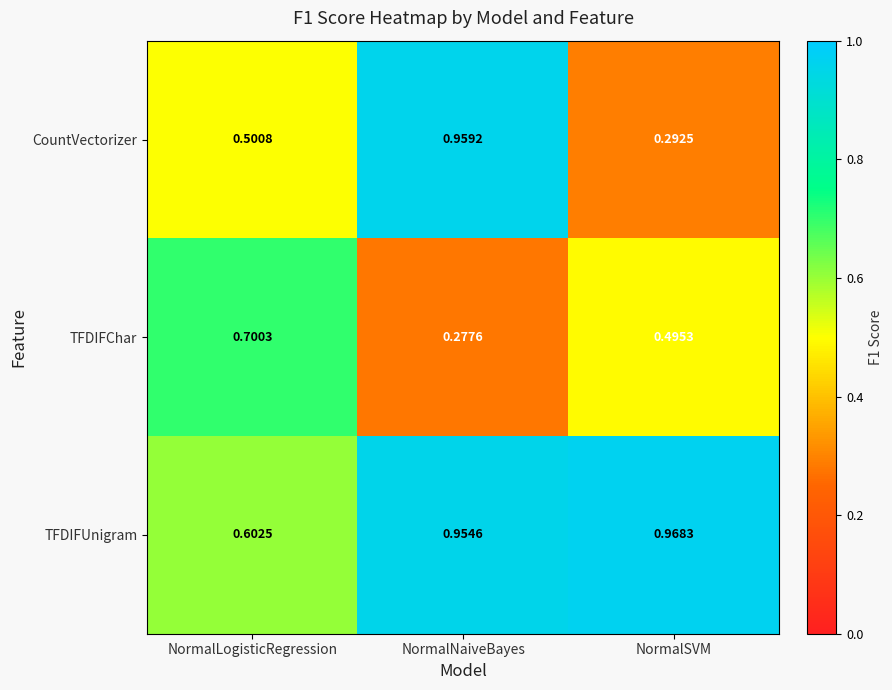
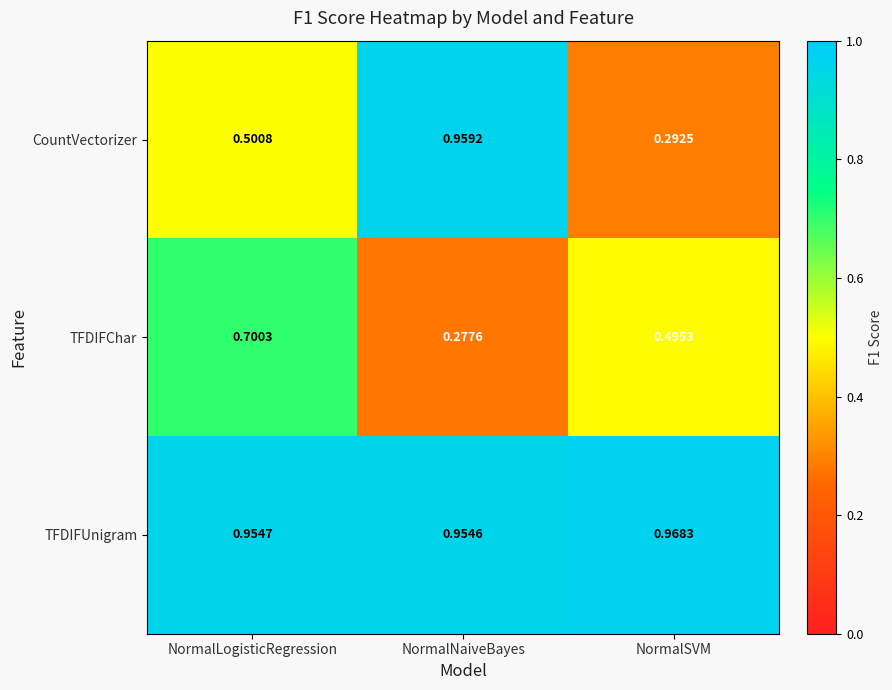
  {
    "CountVectorizer": {
      "NormalLogisticRegression": 0.5008,
      "NormalNaiveBayes": 0.9592,
      "NormalSVM": 0.2925
    },
    "TFDIFChar": {
      "NormalLogisticRegression": 0.7003,
      "NormalNaiveBayes": 0.2776,
      "NormalSVM": 0.4953
    },
    "TFDIFUnigram": {
-     "NormalLogisticRegression": 0.6025,
+     "NormalLogisticRegression": 0.9547,
      "NormalNaiveBayes": 0.9546,
      "NormalSVM": 0.9683
    }
  }
